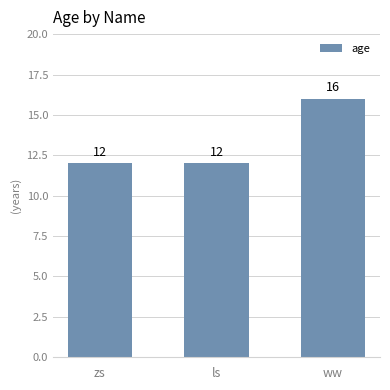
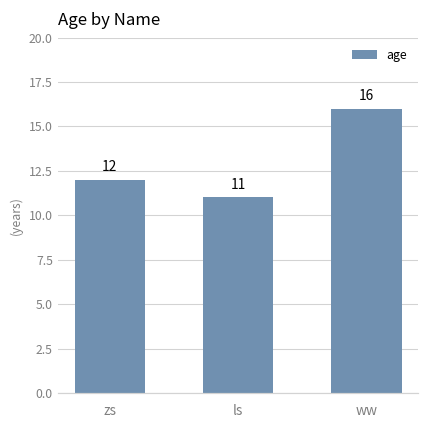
  {
    "zs": 12,
-   "ls": 12,
+   "ls": 11,
    "ww": 16
  }
